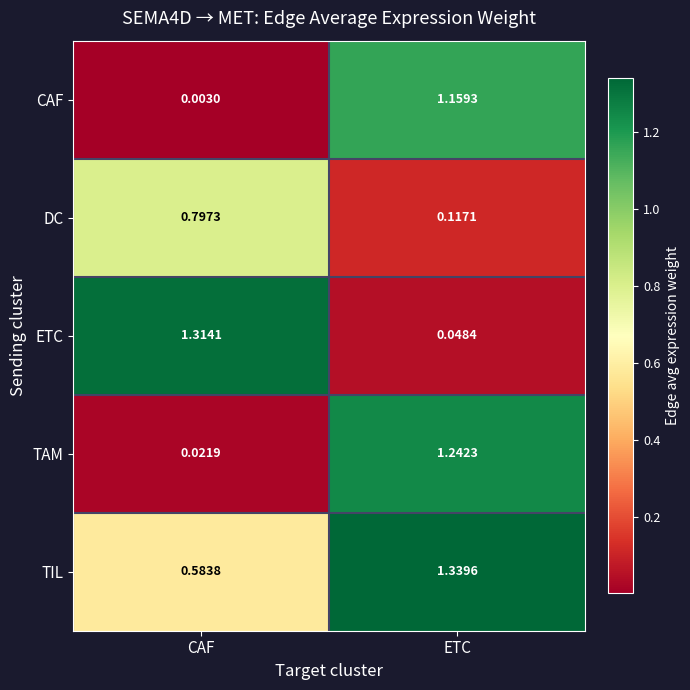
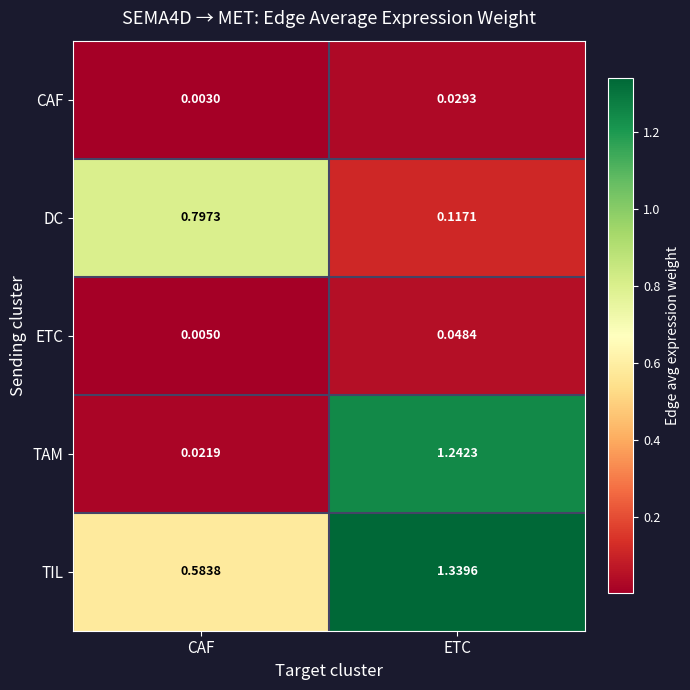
  {
    "CAF": {
      "CAF": 0.0030,
-     "ETC": 1.1593
+     "ETC": 0.0293
    },
    "DC": {
      "CAF": 0.7973,
      "ETC": 0.1171
    },
    "ETC": {
-     "CAF": 1.3141,
+     "CAF": 0.0050,
      "ETC": 0.0484
    },
    "TAM": {
      "CAF": 0.0219,
      "ETC": 1.2423
    },
    "TIL": {
      "CAF": 0.5838,
      "ETC": 1.3396
    }
  }
